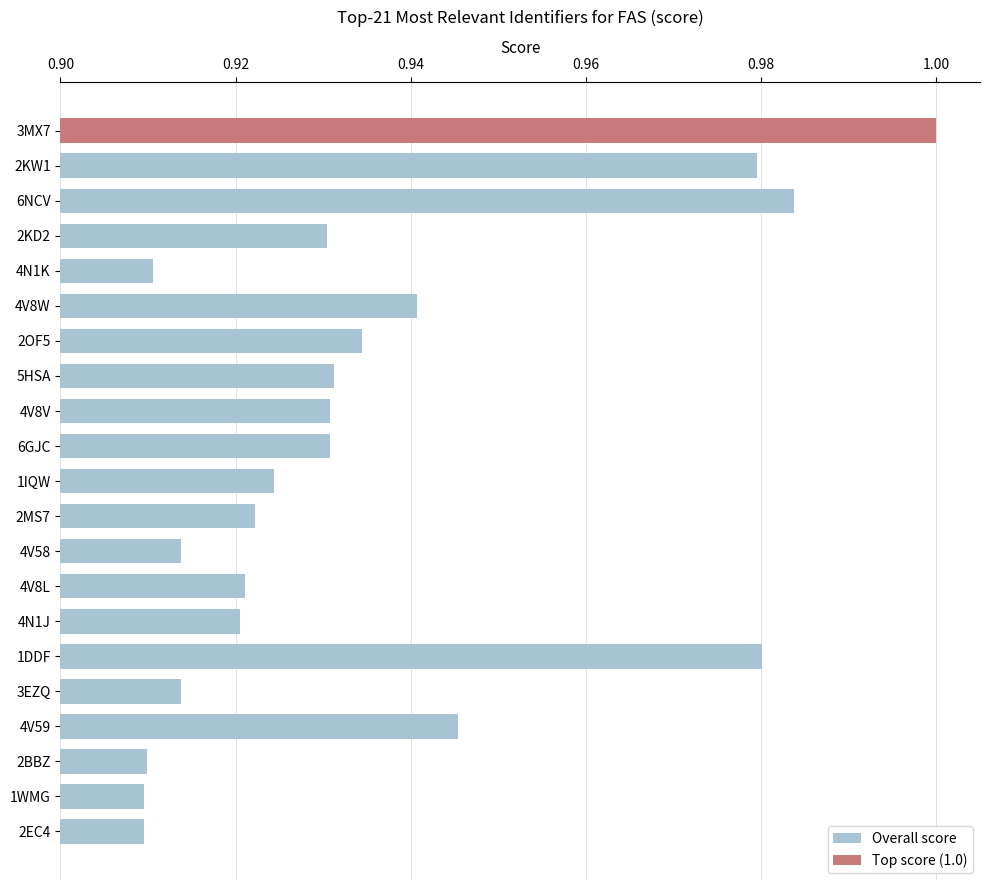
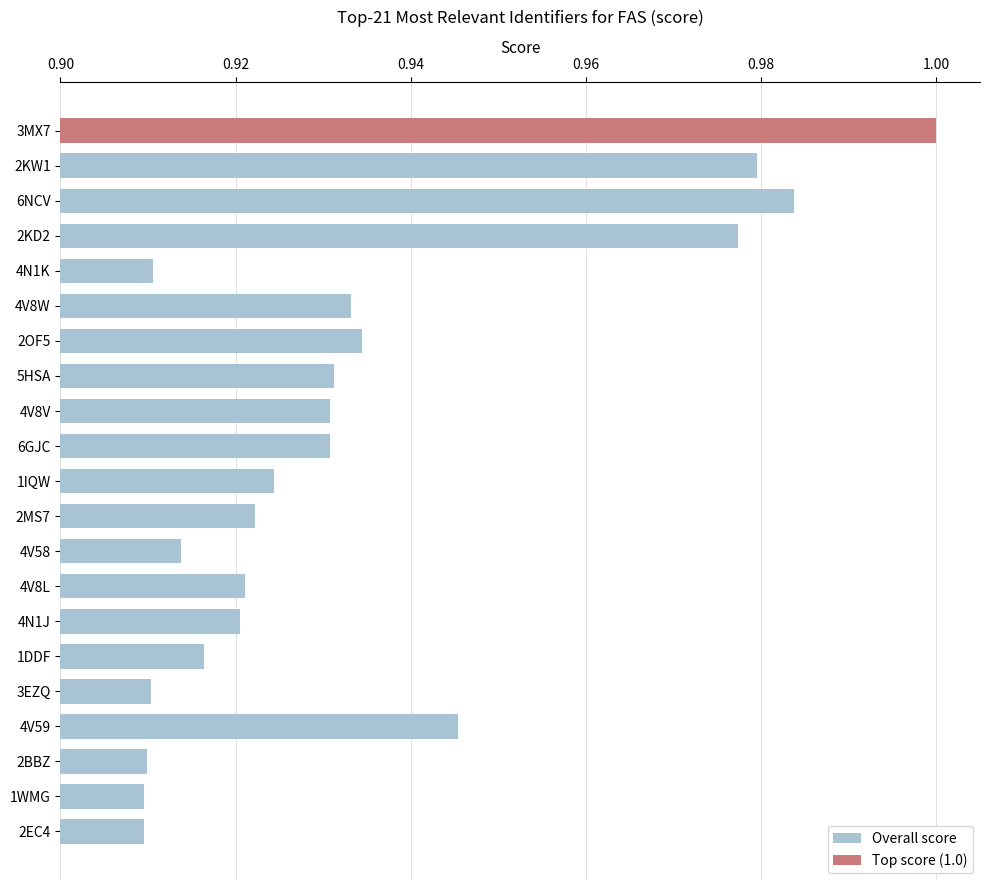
  {
    "3MX7": 1.000,
    "2KW1": 0.980,
    "6NCV": 0.984,
-   "2KD2": 0.930,
+   "2KD2": 0.977,
    "4N1K": 0.911,
-   "4V8W": 0.941,
+   "4V8W": 0.933,
    "2OF5": 0.934,
    "5HSA": 0.931,
    "4V8V": 0.931,
    "6GJC": 0.931,
    "1IQW": 0.924,
    "2MS7": 0.922,
    "4V58": 0.914,
    "4V8L": 0.921,
    "4N1J": 0.920,
-   "1DDF": 0.980,
-   "3EZQ": 0.914,
+   "1DDF": 0.916,
+   "3EZQ": 0.910,
    "4V59": 0.945,
    "2BBZ": 0.910,
    "1WMG": 0.910,
    "2EC4": 0.910
  }
